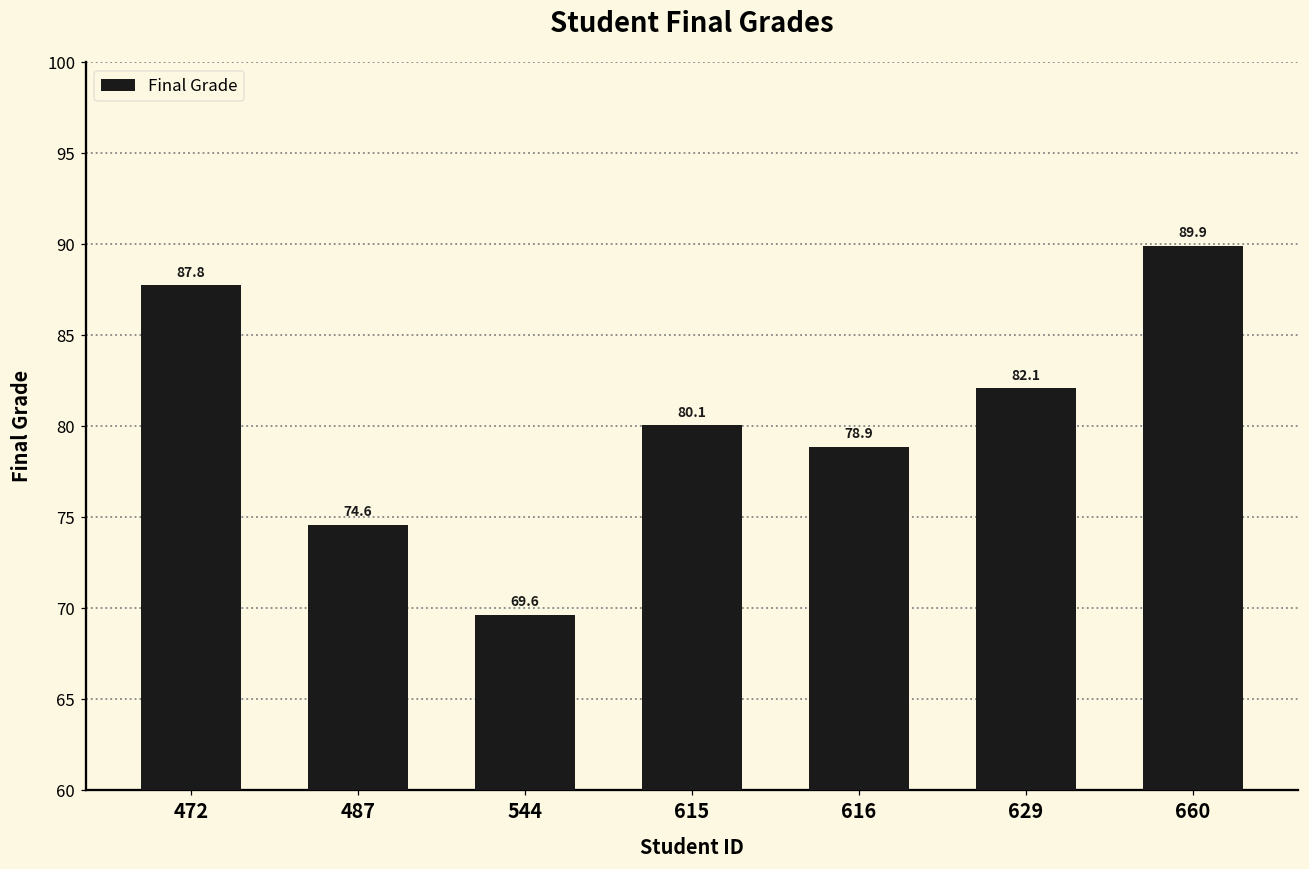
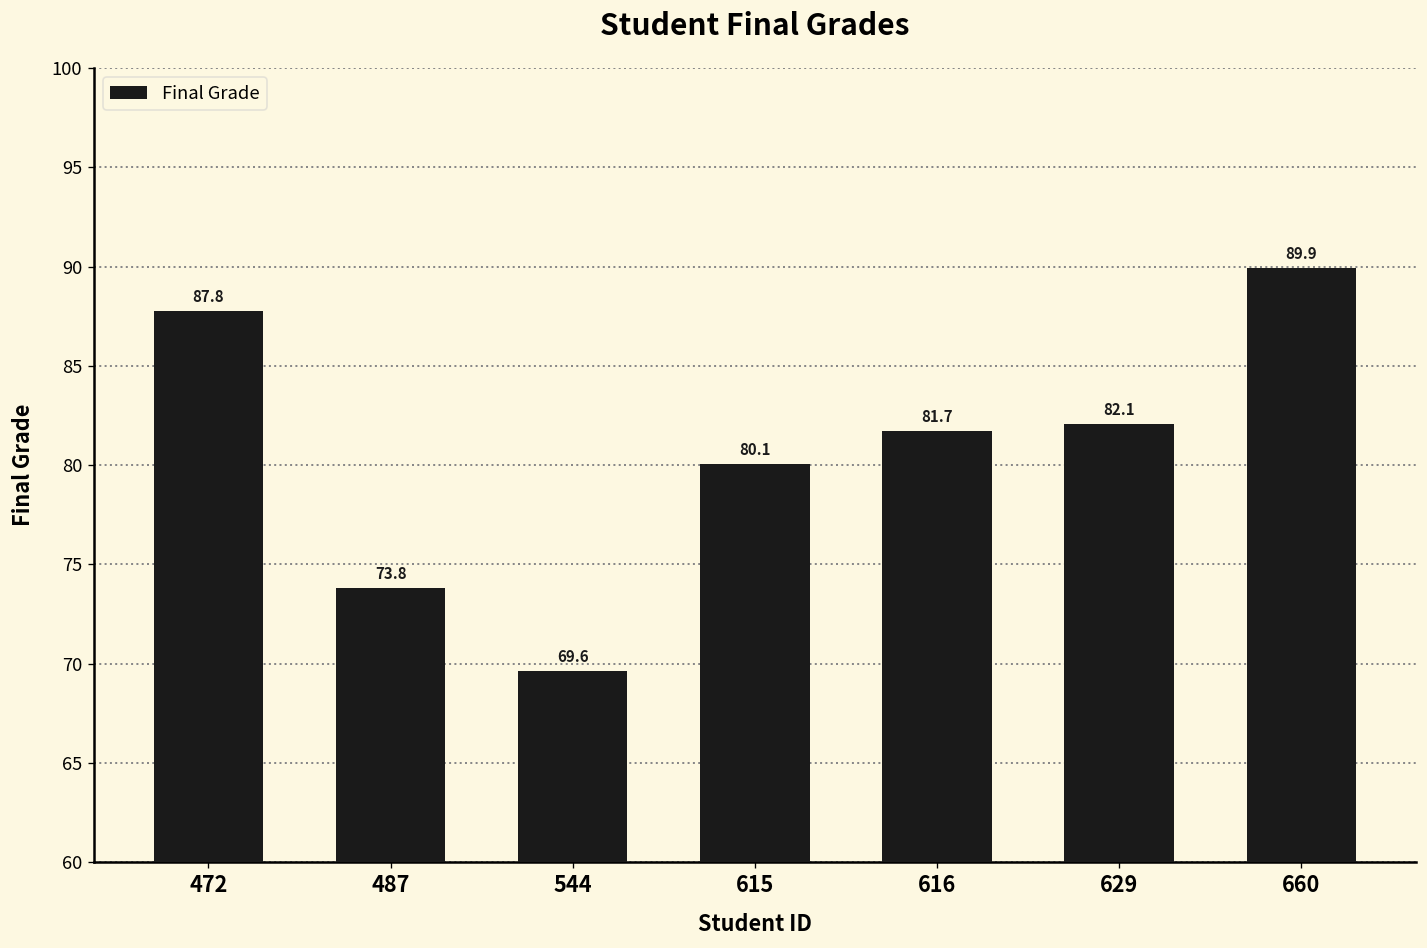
  {
    "472": 87.8,
-   "487": 74.6,
+   "487": 73.8,
    "544": 69.6,
    "615": 80.1,
-   "616": 78.9,
+   "616": 81.7,
    "629": 82.1,
    "660": 89.9
  }
